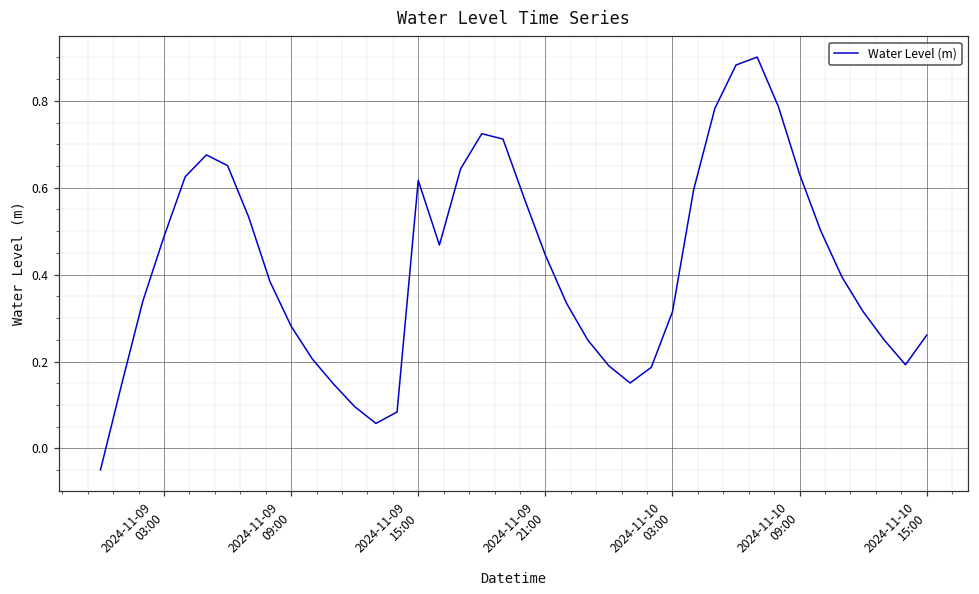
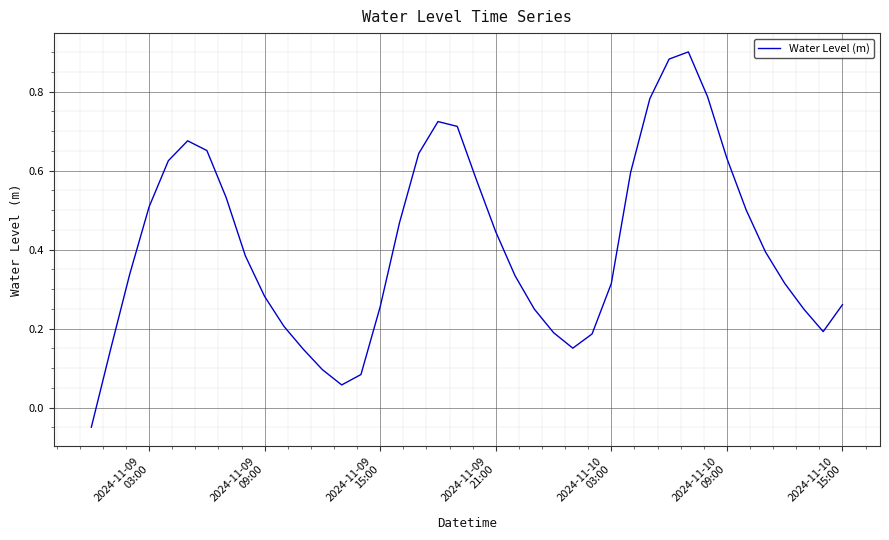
  {
-   "2024-11-09 03:00": 0.49,
+   "2024-11-09 03:00": 0.51,
    "2024-11-09 09:00": 0.28,
-   "2024-11-09 15:00": 0.62,
+   "2024-11-09 15:00": 0.26,
    "2024-11-09 21:00": 0.45,
    "2024-11-10 03:00": 0.31,
    "2024-11-10 09:00": 0.63,
    "2024-11-10 15:00": 0.26
  }
